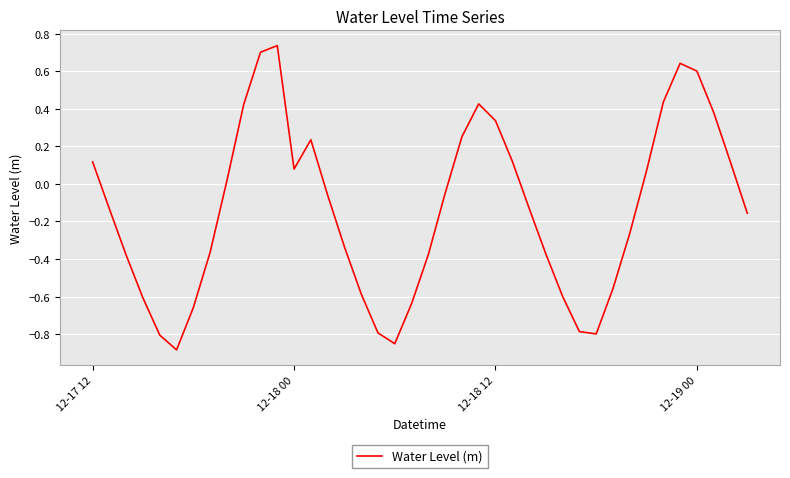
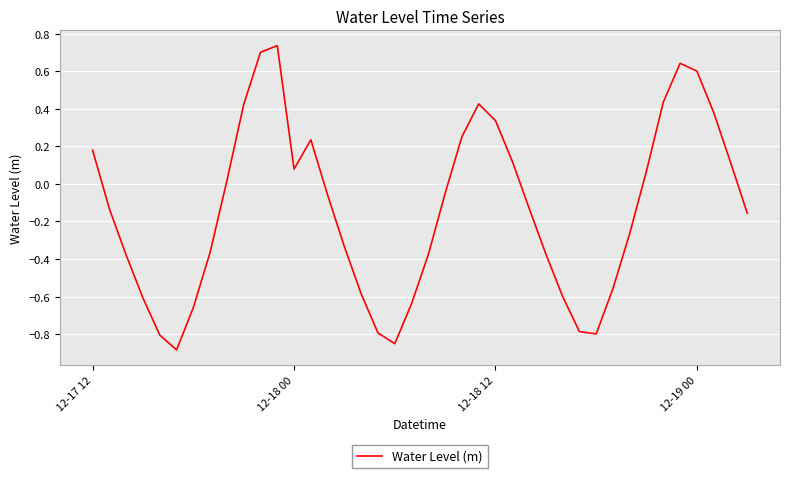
  {
-   "12-17 12": 0.12,
+   "12-17 12": 0.18,
    "12-18 00": 0.08,
    "12-18 12": 0.34,
    "12-19 00": 0.60
  }
